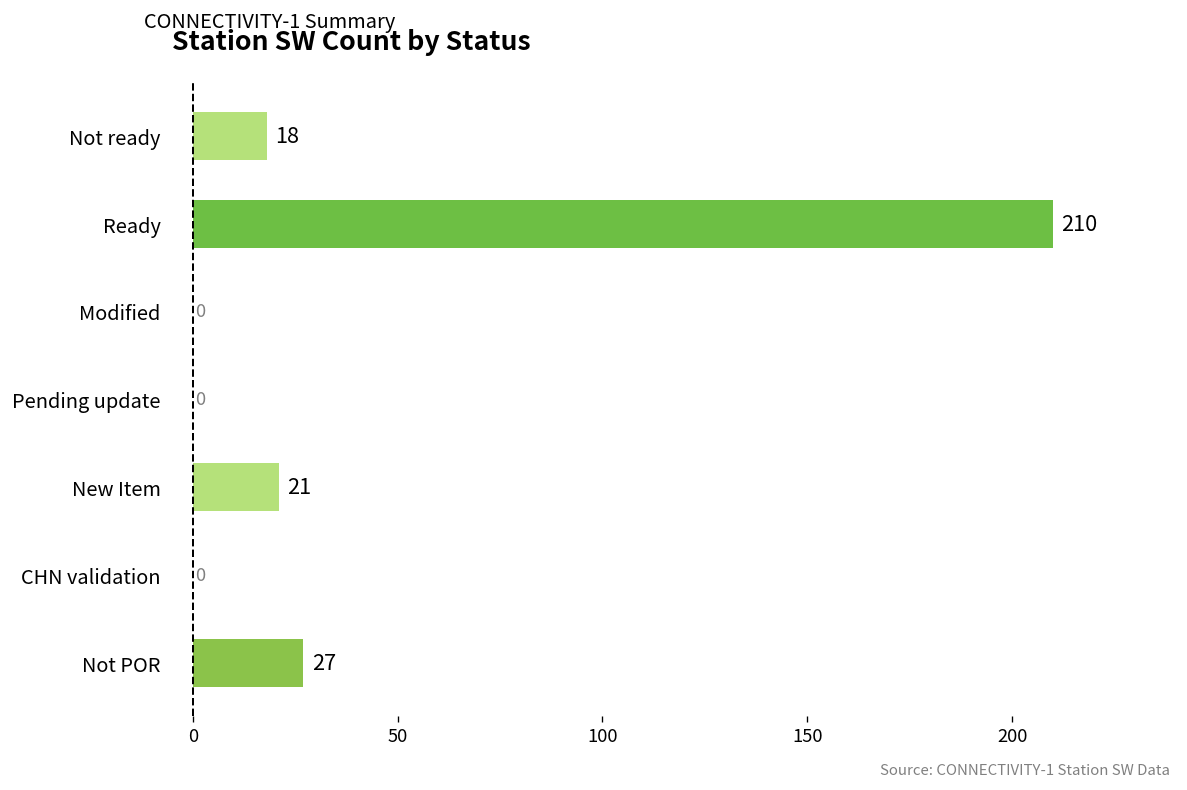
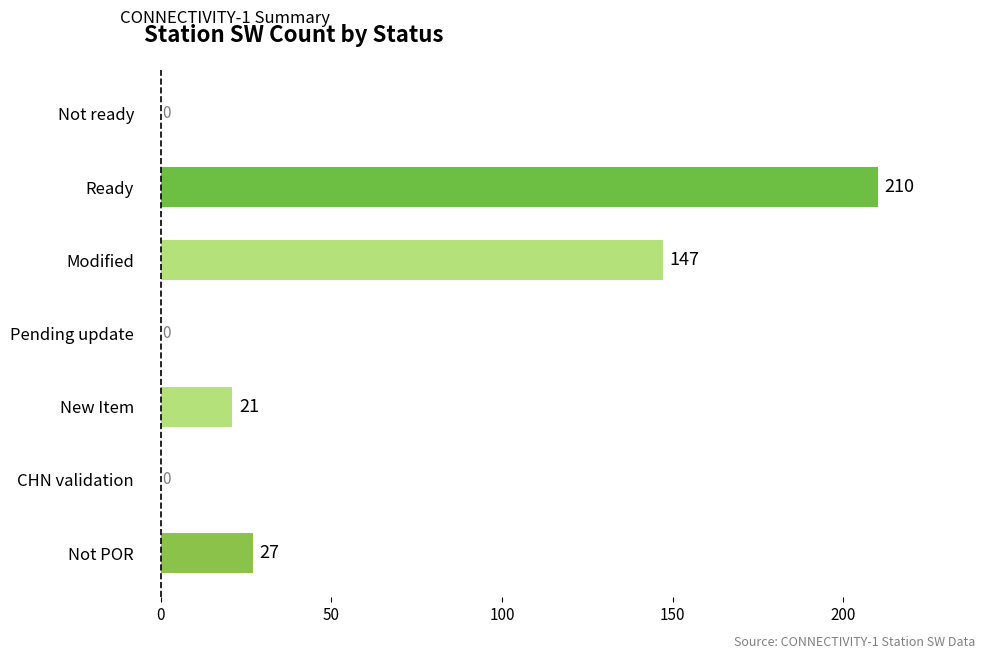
  {
-   "Not ready": 18,
+   "Not ready": 0,
    "Ready": 210,
-   "Modified": 0,
+   "Modified": 147,
    "Pending update": 0,
    "New Item": 21,
    "CHN validation": 0,
    "Not POR": 27
  }
